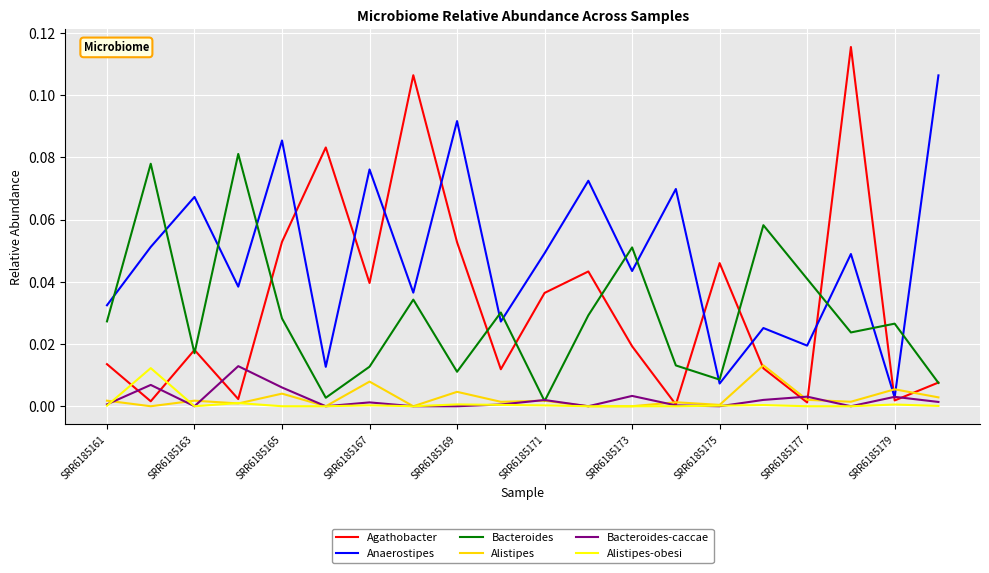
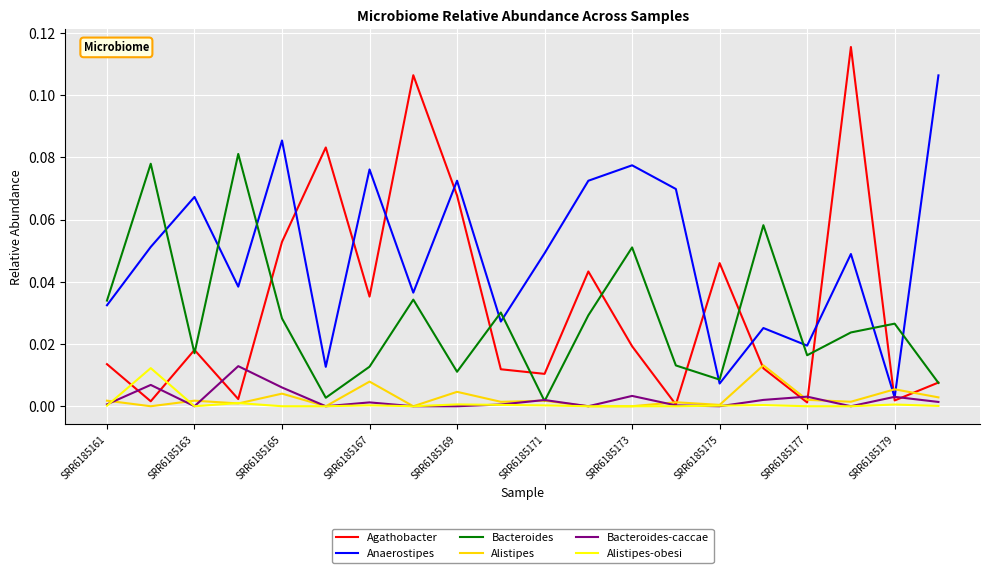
  {
    "Agathobacter": {
      "SRR6185161": 0.014,
      "SRR6185163": 0.018,
      "SRR6185165": 0.053,
-     "SRR6185167": 0.040,
-     "SRR6185169": 0.053,
-     "SRR6185171": 0.036,
+     "SRR6185167": 0.035,
+     "SRR6185169": 0.068,
+     "SRR6185171": 0.010,
      "SRR6185173": 0.019,
      "SRR6185175": 0.046,
      "SRR6185177": 0.001,
      "SRR6185179": 0.002
    },
    "Anaerostipes": {
      "SRR6185161": 0.032,
      "SRR6185163": 0.067,
      "SRR6185165": 0.085,
      "SRR6185167": 0.076,
-     "SRR6185169": 0.092,
+     "SRR6185169": 0.073,
      "SRR6185171": 0.049,
-     "SRR6185173": 0.043,
+     "SRR6185173": 0.077,
      "SRR6185175": 0.007,
      "SRR6185177": 0.019
    },
    "Bacteroides": {
-     "SRR6185161": 0.027,
+     "SRR6185161": 0.034,
      "SRR6185163": 0.017,
      "SRR6185165": 0.028,
      "SRR6185167": 0.013,
      "SRR6185169": 0.011,
      "SRR6185173": 0.051,
      "SRR6185175": 0.009,
-     "SRR6185177": 0.041,
+     "SRR6185177": 0.016,
      "SRR6185179": 0.027
    },
    "Bacteroides-caccae": {
      "SRR6185165": 0.006,
      "SRR6185167": 0.001,
      "SRR6185173": 0.003,
      "SRR6185177": 0.003
    }
  }
